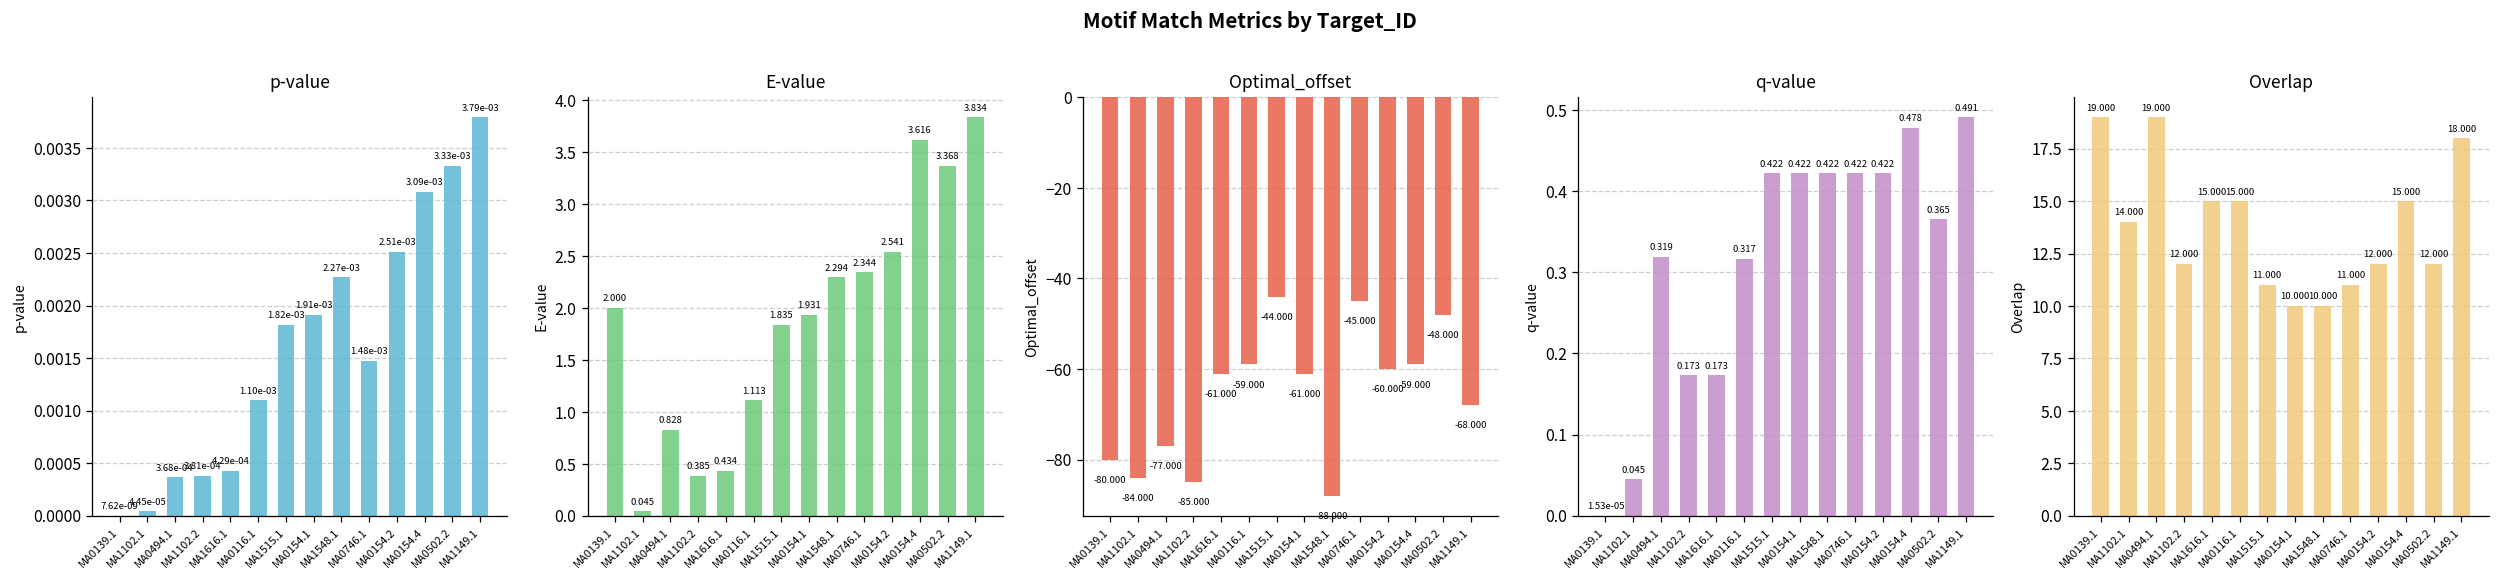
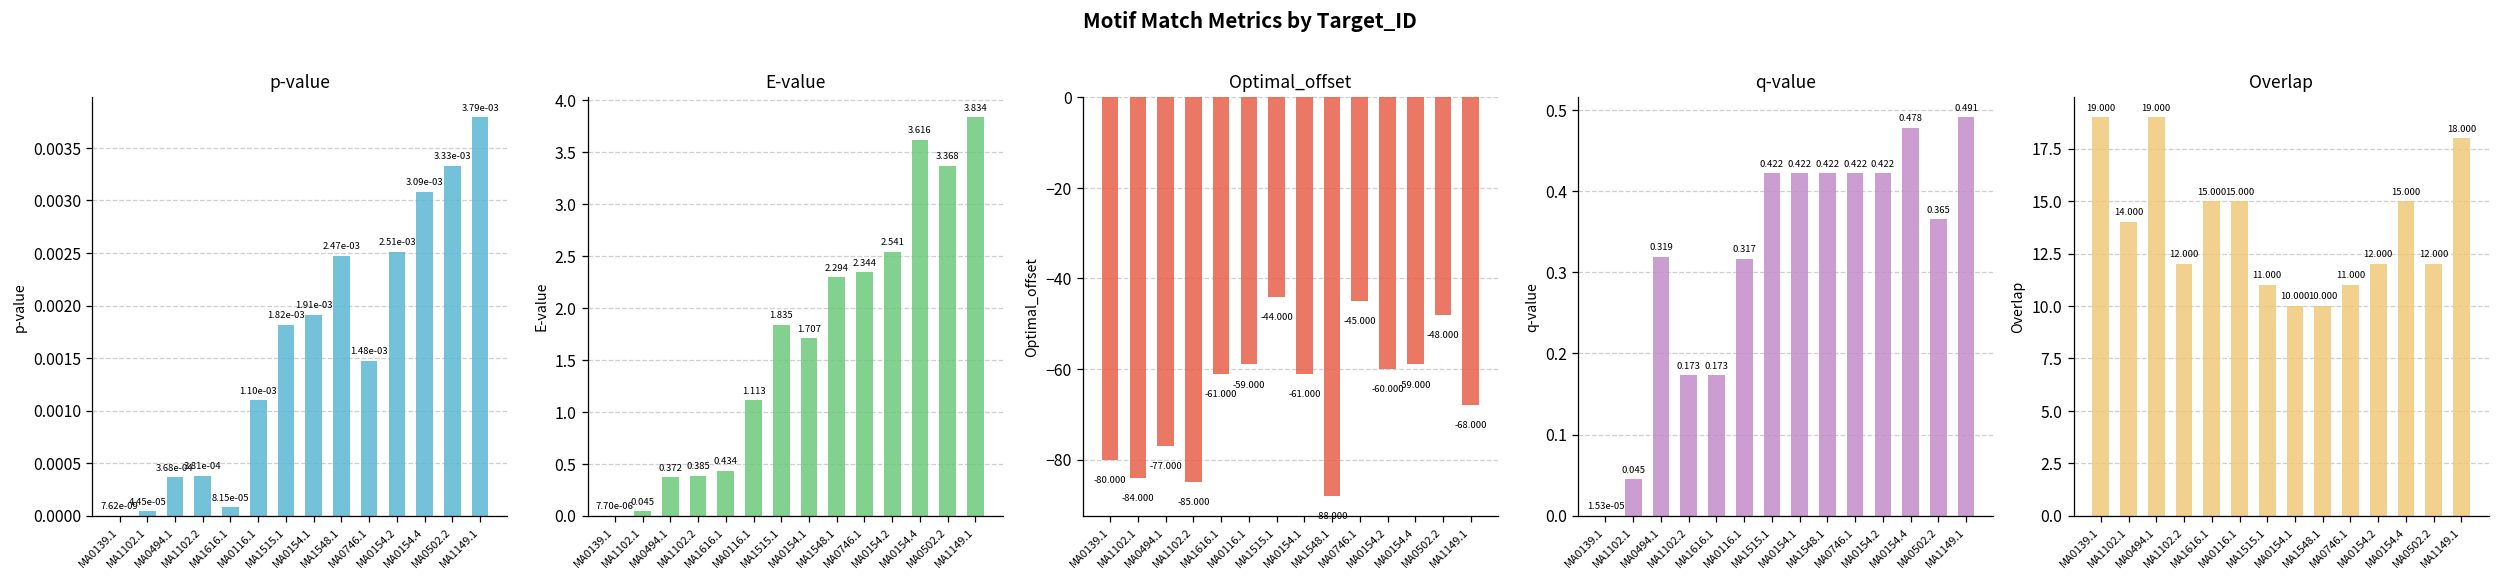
  {
    "p-value": {
      "MA0139.1": "7.62e-09",
      "MA1102.1": "4.45e-05",
-     "MA1616.1": "4.29e-04",
+     "MA1616.1": "8.15e-05",
      "MA0116.1": "1.10e-03",
      "MA1515.1": "1.82e-03",
      "MA0154.1": "1.91e-03",
-     "MA1548.1": "2.27e-03",
+     "MA1548.1": "2.47e-03",
      "MA0746.1": "1.48e-03",
      "MA0154.2": "2.51e-03",
      "MA0154.4": "3.09e-03",
      "MA0502.2": "3.33e-03",
      "MA1149.1": "3.79e-03"
    },
    "E-value": {
-     "MA0139.1": "2.000",
+     "MA0139.1": "7.70e-06",
      "MA1102.1": "0.045",
-     "MA0494.1": "0.828",
+     "MA0494.1": "0.372",
      "MA1102.2": "0.385",
      "MA1616.1": "0.434",
      "MA0116.1": "1.113",
      "MA1515.1": "1.835",
-     "MA0154.1": "1.931",
+     "MA0154.1": "1.707",
      "MA1548.1": "2.294",
      "MA0746.1": "2.344",
      "MA0154.2": "2.541",
      "MA0154.4": "3.616",
      "MA0502.2": "3.368",
      "MA1149.1": "3.834"
    },
    "Optimal_offset": {
      "MA0139.1": "-80.000",
      "MA1102.1": "-84.000",
      "MA0494.1": "-77.000",
      "MA1102.2": "-85.000",
      "MA1616.1": "-61.000",
      "MA0116.1": "-59.000",
      "MA1515.1": "-44.000",
      "MA0154.1": "-61.000",
      "MA1548.1": "-88.000",
      "MA0746.1": "-45.000",
      "MA0154.2": "-60.000",
      "MA0154.4": "-59.000",
      "MA0502.2": "-48.000",
      "MA1149.1": "-68.000"
    },
    "q-value": {
      "MA0139.1": "1.53e-05",
      "MA1102.1": "0.045",
      "MA0494.1": "0.319",
      "MA1102.2": "0.173",
      "MA1616.1": "0.173",
      "MA0116.1": "0.317",
      "MA1515.1": "0.422",
      "MA0154.1": "0.422",
      "MA1548.1": "0.422",
      "MA0746.1": "0.422",
      "MA0154.2": "0.422",
      "MA0154.4": "0.478",
      "MA0502.2": "0.365",
      "MA1149.1": "0.491"
    },
    "Overlap": {
      "MA0139.1": "19.000",
      "MA1102.1": "14.000",
      "MA0494.1": "19.000",
      "MA1102.2": "12.000",
      "MA1616.1": "15.000",
      "MA0116.1": "15.000",
      "MA1515.1": "11.000",
      "MA0154.1": "10.000",
      "MA1548.1": "10.000",
      "MA0746.1": "11.000",
      "MA0154.2": "12.000",
      "MA0154.4": "15.000",
      "MA0502.2": "12.000",
      "MA1149.1": "18.000"
    }
  }
